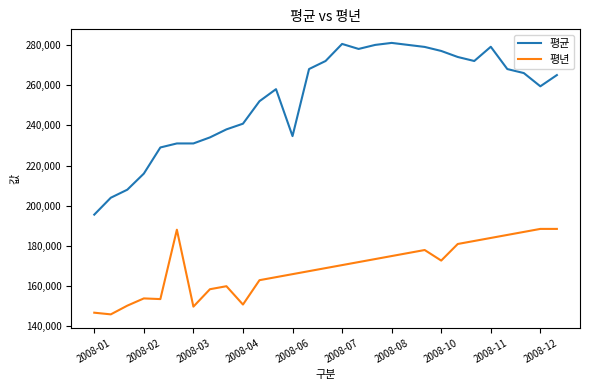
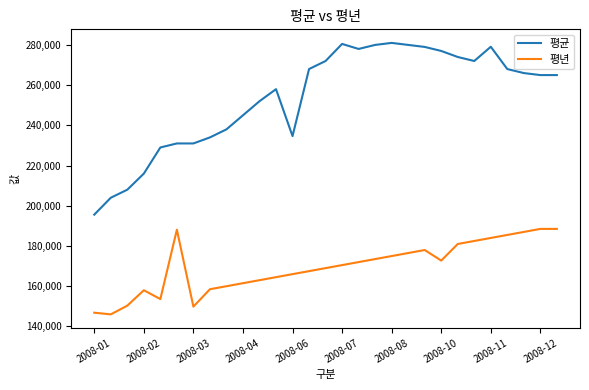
  {
    "평균": {
      "2008-01": "196,000",
      "2008-02": "216,000",
      "2008-03": "231,000",
-     "2008-04": "241,000",
+     "2008-04": "245,000",
      "2008-06": "235,000",
      "2008-07": "280,000",
      "2008-08": "281,000",
      "2008-10": "277,000",
      "2008-11": "279,000",
-     "2008-12": "259,000"
+     "2008-12": "265,000"
    },
    "평년": {
      "2008-01": "147,000",
-     "2008-02": "154,000",
+     "2008-02": "158,000",
      "2008-03": "150,000",
-     "2008-04": "151,000",
+     "2008-04": "162,000",
      "2008-06": "166,000",
      "2008-07": "171,000",
      "2008-08": "175,000",
      "2008-10": "173,000",
      "2008-11": "184,000",
      "2008-12": "189,000"
    }
  }
